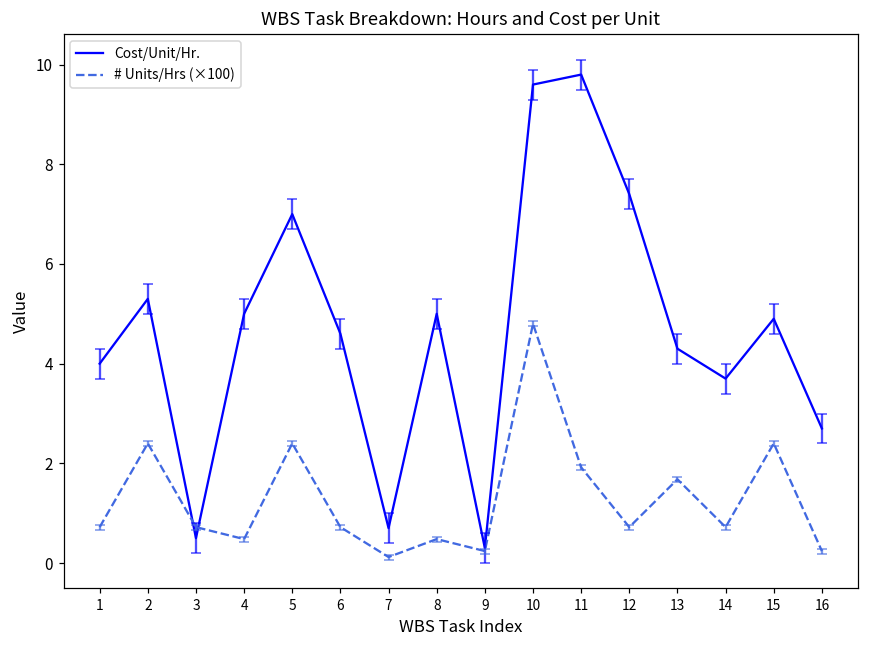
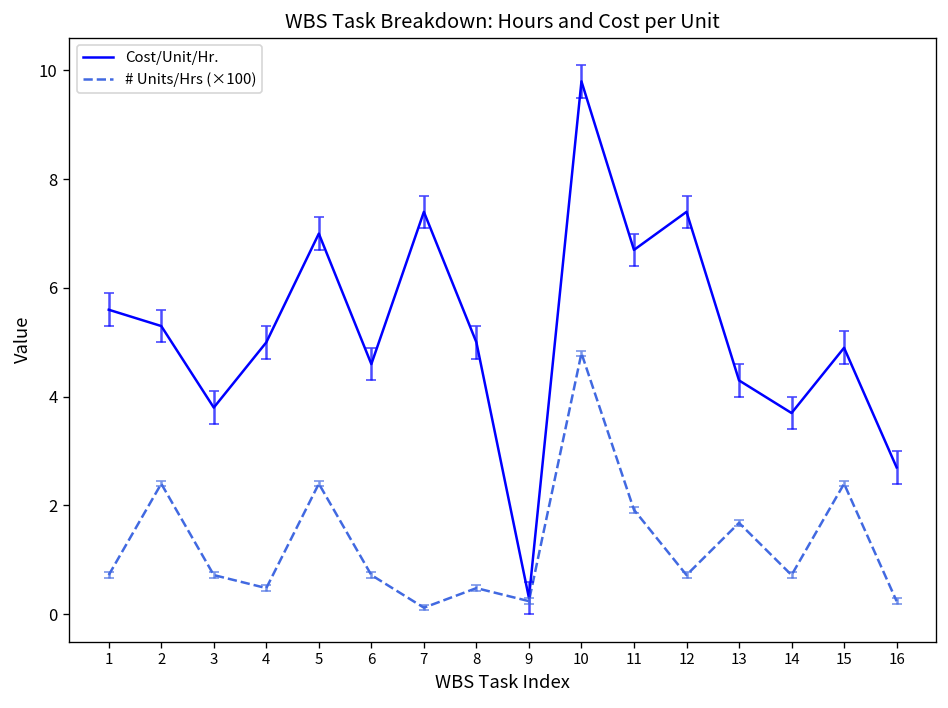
  {
    "Cost/Unit/Hr.": {
-     "1": 4.0,
+     "1": 5.6,
      "2": 5.3,
-     "3": 0.5,
+     "3": 3.8,
      "4": 5.0,
      "5": 7.0,
      "6": 4.6,
-     "7": 0.7,
+     "7": 7.4,
      "8": 5.0,
-     "10": 9.6,
-     "11": 9.8,
+     "10": 9.8,
+     "11": 6.7,
      "12": 7.4,
      "13": 4.3,
      "14": 3.7,
      "15": 4.9,
      "16": 2.7
    }
  }
